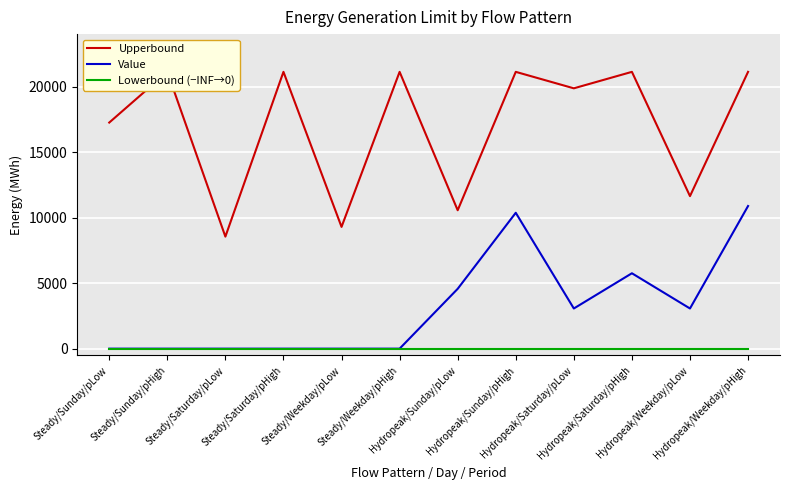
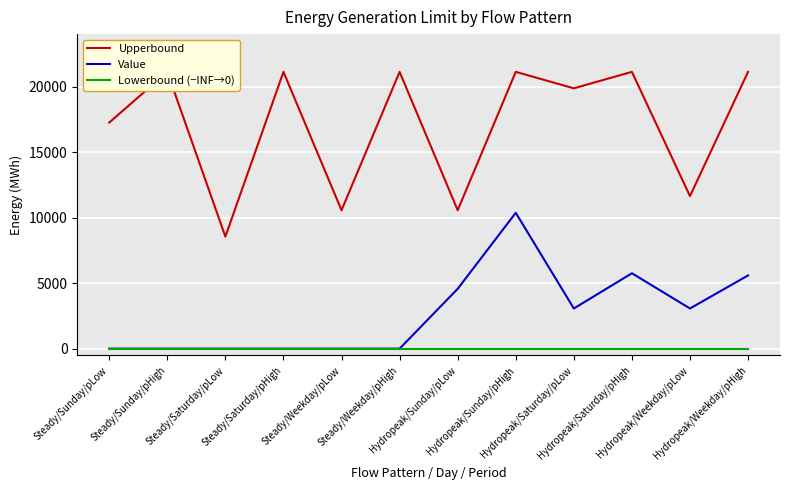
  {
    "Upperbound": {
      "Steady/Sunday/pLow": 17300,
      "Steady/Saturday/pLow": 8500,
      "Steady/Saturday/pHigh": 21100,
-     "Steady/Weekday/pLow": 9300,
+     "Steady/Weekday/pLow": 10600,
      "Steady/Weekday/pHigh": 21100,
      "Hydropeak/Sunday/pLow": 10600,
      "Hydropeak/Sunday/pHigh": 21100,
      "Hydropeak/Saturday/pLow": 19900,
      "Hydropeak/Saturday/pHigh": 21100,
      "Hydropeak/Weekday/pLow": 11600,
      "Hydropeak/Weekday/pHigh": 21100
    },
    "Value": {
      "Hydropeak/Sunday/pLow": 4600,
      "Hydropeak/Sunday/pHigh": 10400,
      "Hydropeak/Saturday/pLow": 3100,
      "Hydropeak/Saturday/pHigh": 5800,
      "Hydropeak/Weekday/pLow": 3100,
-     "Hydropeak/Weekday/pHigh": 10900
+     "Hydropeak/Weekday/pHigh": 5600
    },
    "Lowerbound (−INF→0)": {
      "Hydropeak/Sunday/pLow": 0,
      "Hydropeak/Sunday/pHigh": 0,
      "Hydropeak/Saturday/pLow": 0,
      "Hydropeak/Saturday/pHigh": 0,
      "Hydropeak/Weekday/pLow": 0,
      "Hydropeak/Weekday/pHigh": 0
    }
  }
